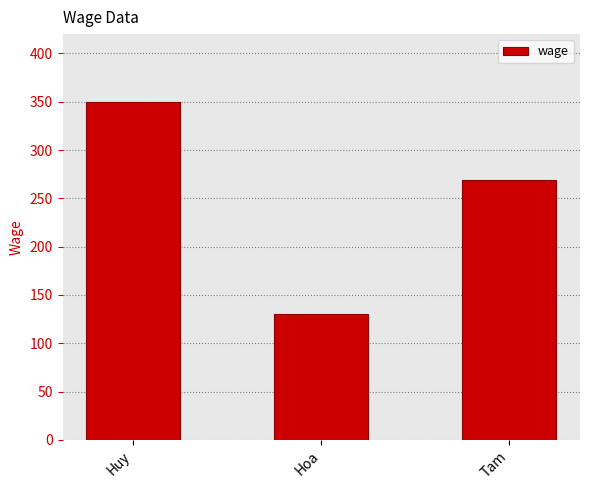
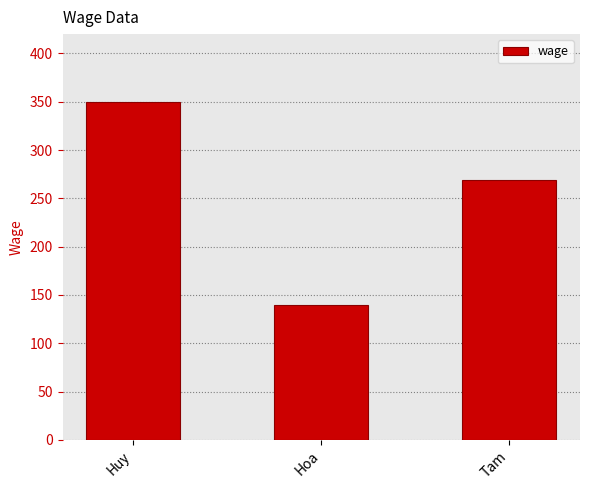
  {
    "Huy": 350,
-   "Hoa": 130,
+   "Hoa": 140,
    "Tam": 270
  }
